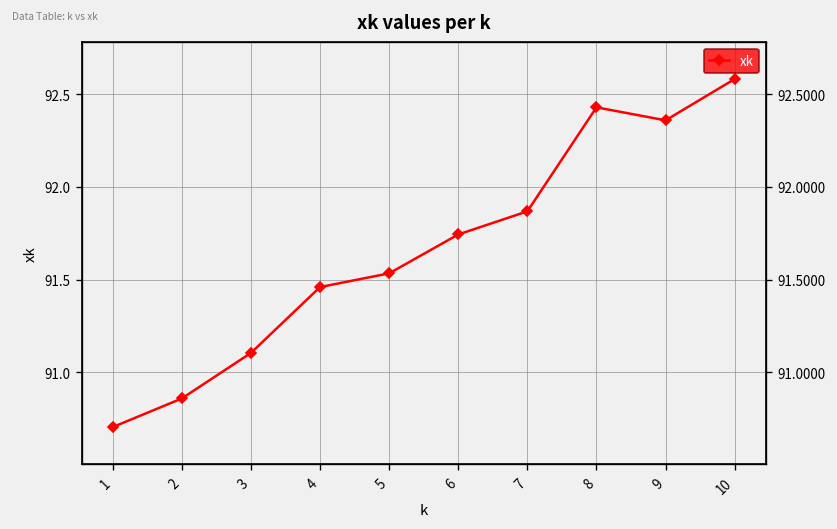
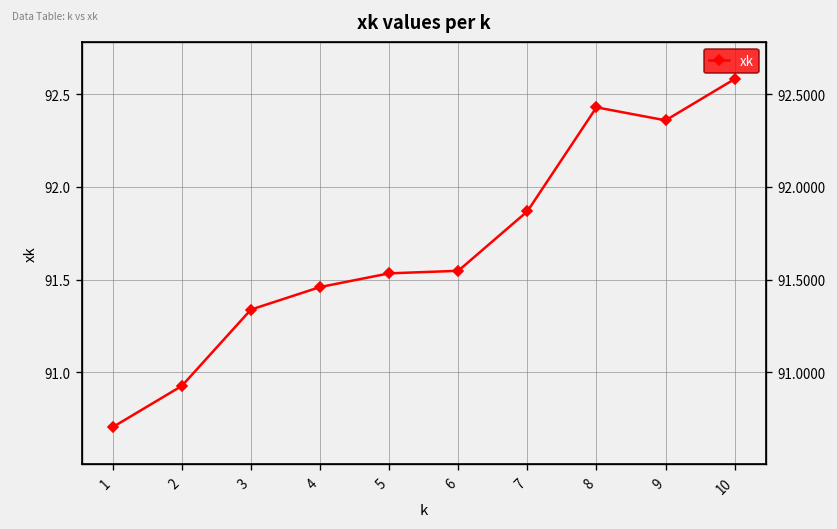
  {
    "1": 90.70,
-   "2": 90.86,
-   "3": 91.10,
+   "2": 90.93,
+   "3": 91.34,
    "4": 91.46,
    "5": 91.53,
-   "6": 91.74,
+   "6": 91.55,
    "7": 91.87,
    "8": 92.43,
    "9": 92.36,
    "10": 92.58
  }
